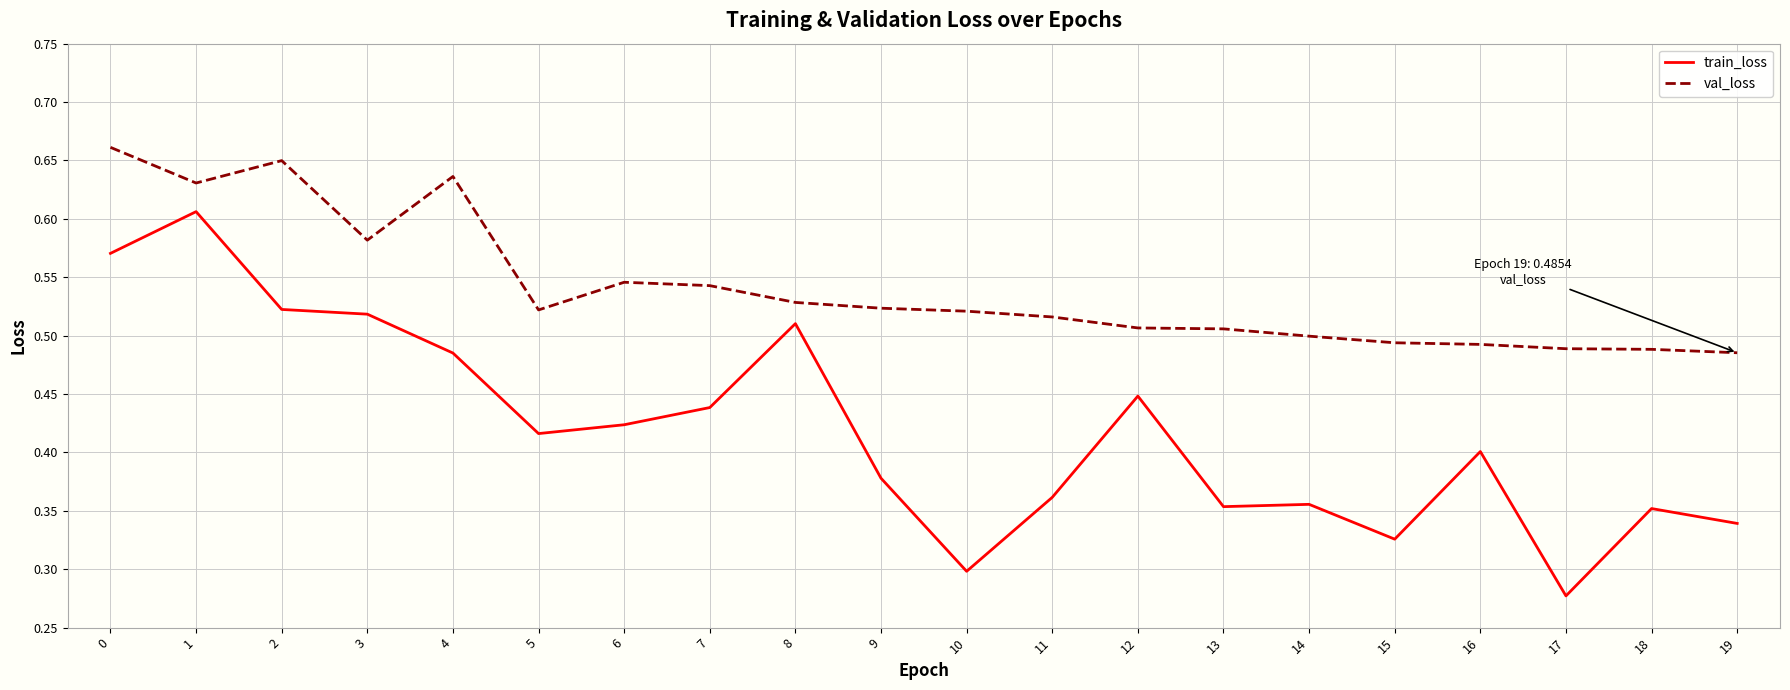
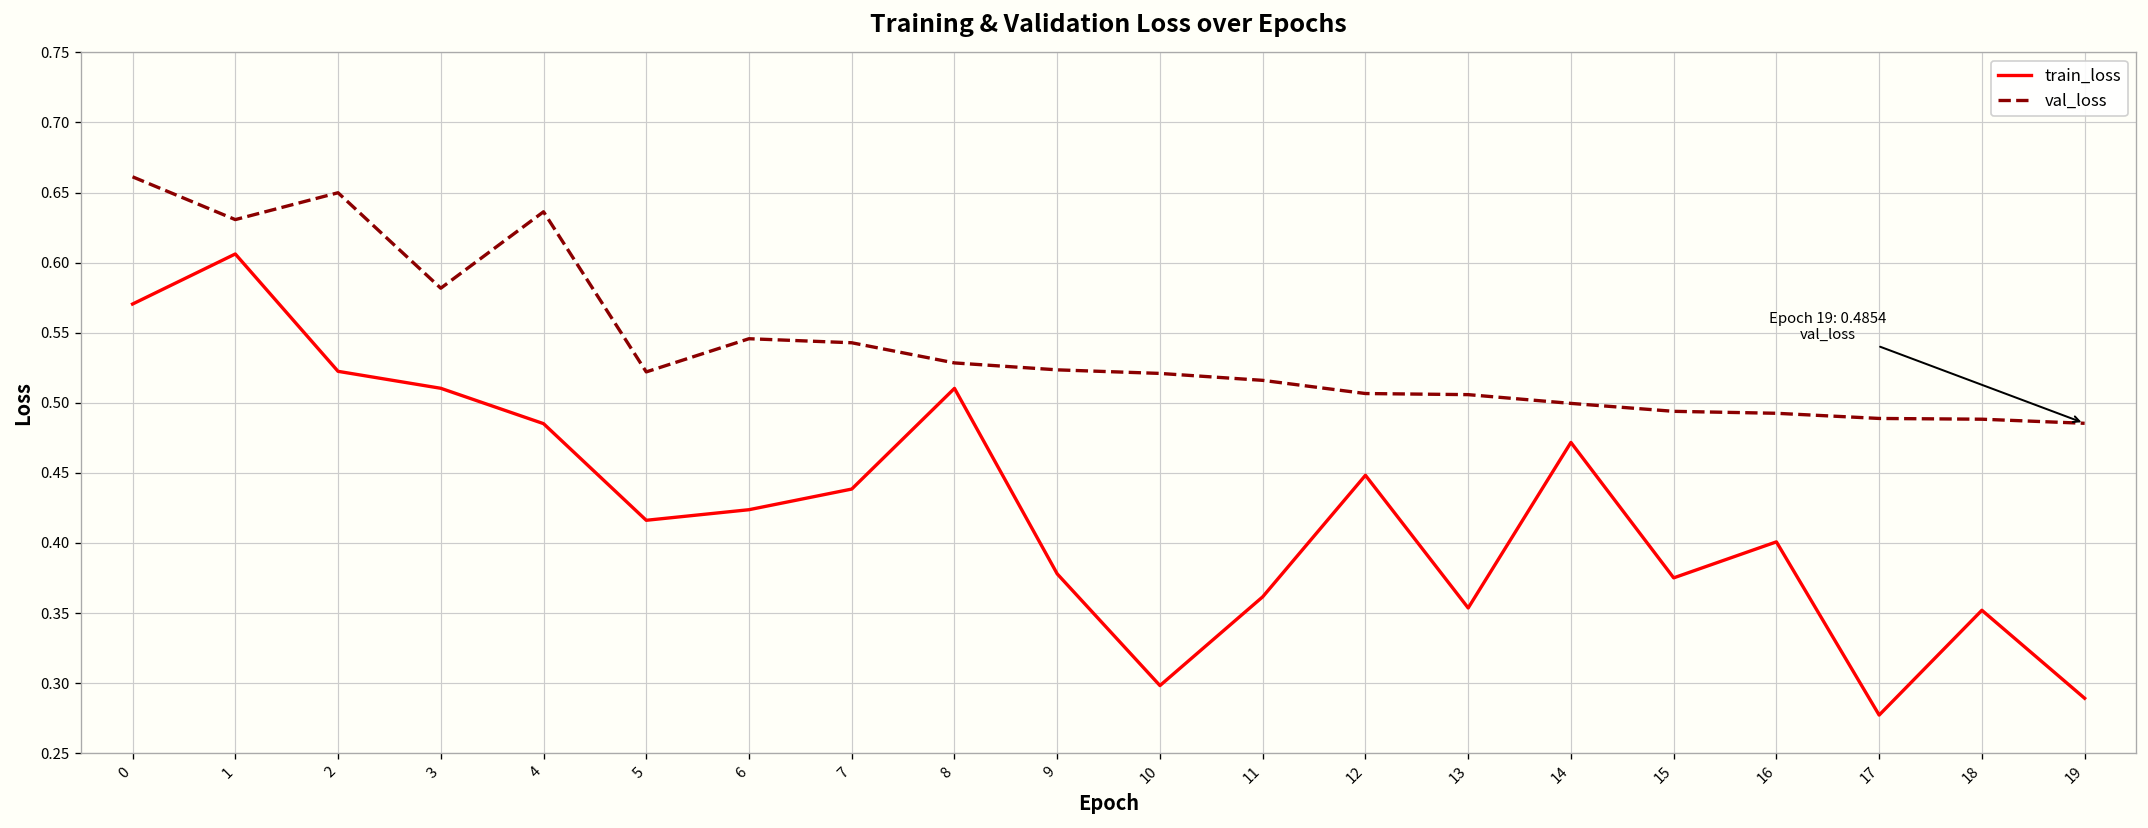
  {
    "train_loss": {
      "0": 0.570,
      "1": 0.606,
      "2": 0.522,
-     "3": 0.518,
+     "3": 0.510,
      "4": 0.485,
      "5": 0.416,
      "6": 0.424,
      "7": 0.438,
      "8": 0.510,
      "9": 0.378,
      "10": 0.298,
      "11": 0.362,
      "12": 0.448,
      "13": 0.354,
-     "14": 0.356,
-     "15": 0.326,
+     "14": 0.472,
+     "15": 0.375,
      "16": 0.401,
      "17": 0.277,
      "18": 0.352,
-     "19": 0.339
+     "19": 0.289
    },
    "val_loss": {
      "0": 0.661,
      "1": 0.631,
      "2": 0.650,
      "3": 0.582,
      "4": 0.636,
      "5": 0.522,
      "6": 0.546,
      "7": 0.543,
      "8": 0.528,
      "9": 0.523,
      "10": 0.521,
      "11": 0.516,
      "12": 0.507,
      "13": 0.506,
      "14": 0.500,
      "15": 0.494,
      "19": 0.485
    }
  }
